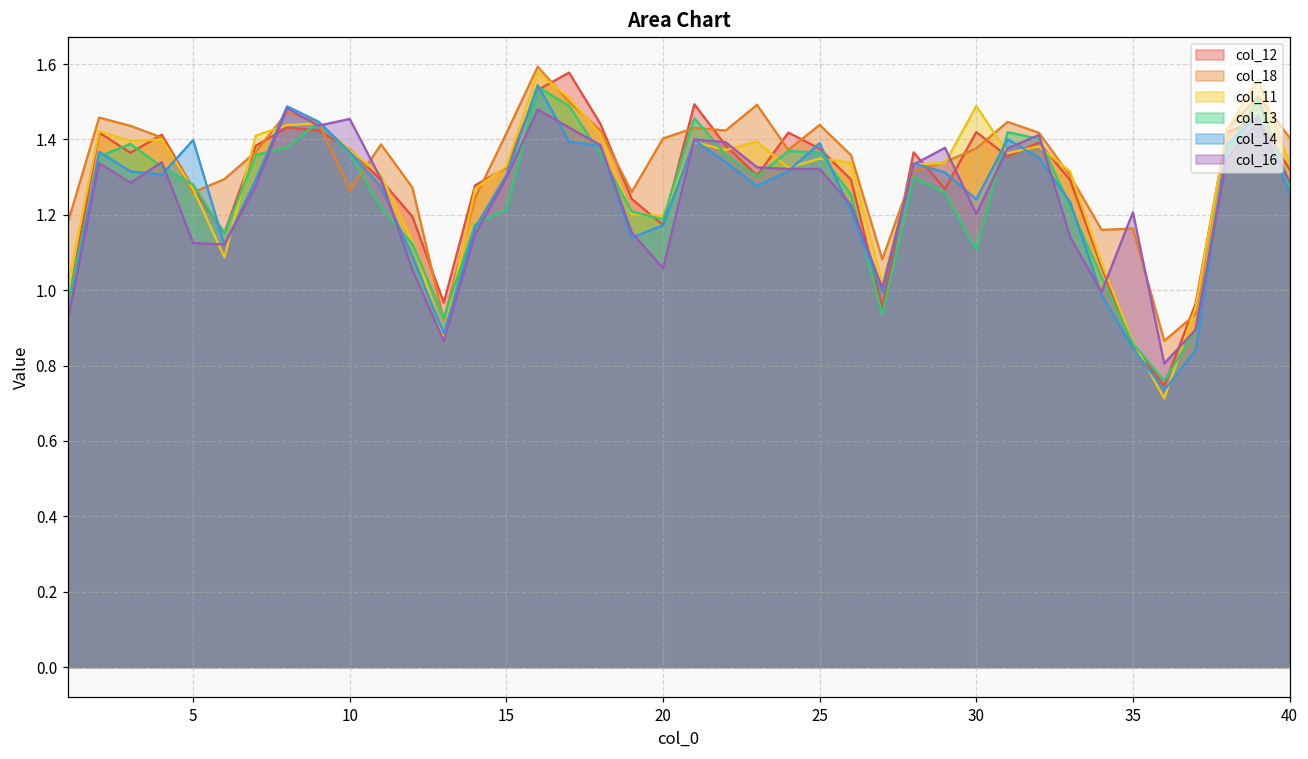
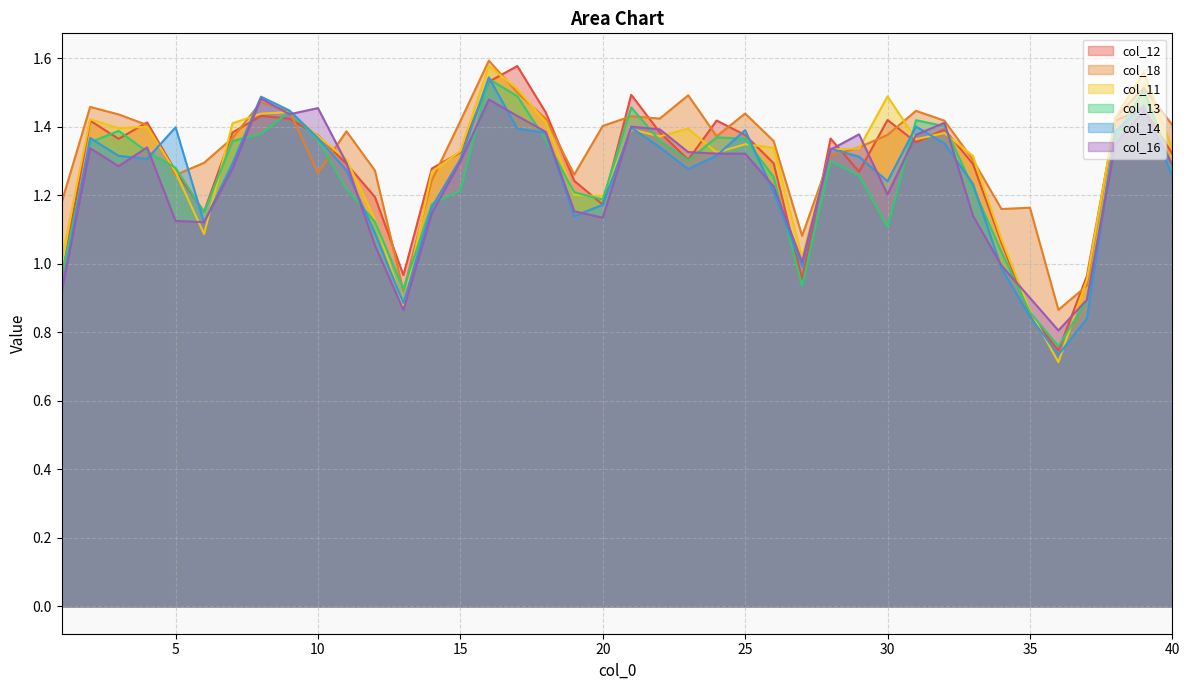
  {
    "col_13": {
      "5": 1.28,
      "15": 1.21,
      "20": 1.19,
      "25": 1.36,
      "30": 1.11,
      "40": 1.28
    },
    "col_14": {
      "5": 1.40,
      "25": 1.39,
      "30": 1.24,
      "40": 1.26
    },
    "col_16": {
      "5": 1.13,
      "10": 1.45,
-     "20": 1.06,
+     "20": 1.13,
      "25": 1.32,
      "30": 1.20,
-     "35": 1.21,
+     "35": 0.90,
      "40": 1.29
    }
  }
